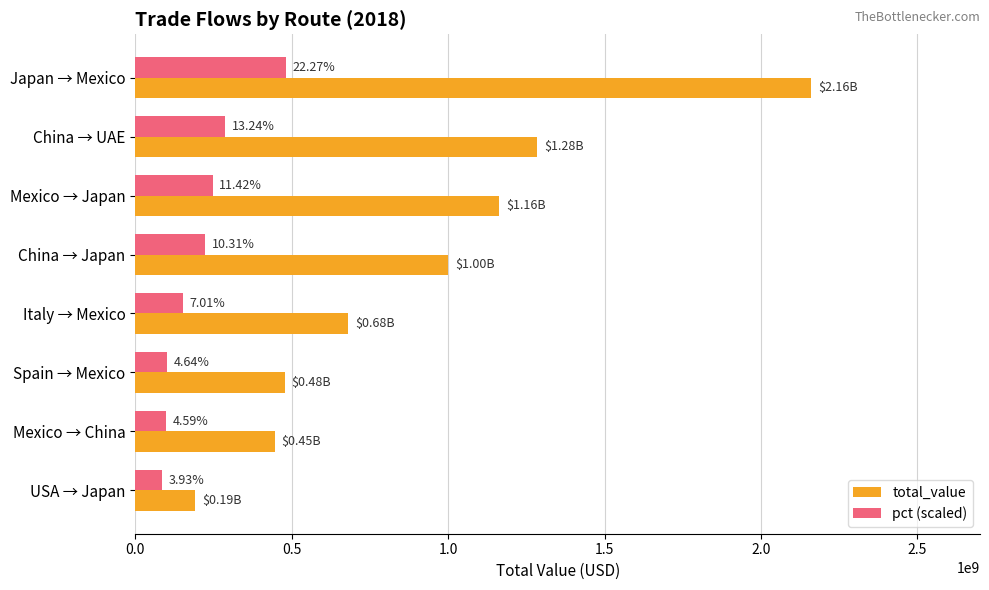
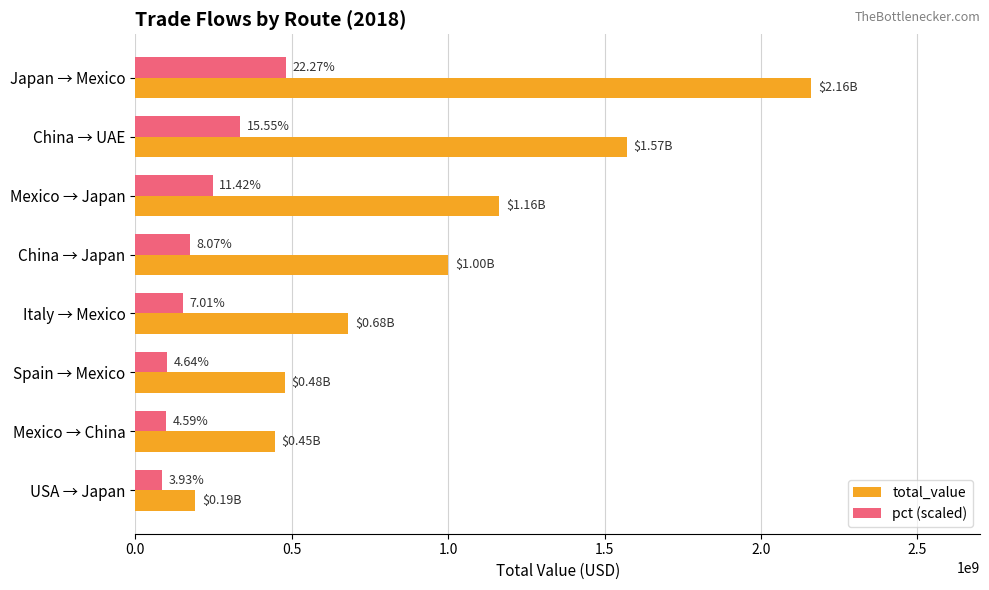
  {
    "total_value": {
      "Japan → Mexico": "$2.16B",
-     "China → UAE": "$1.28B",
+     "China → UAE": "$1.57B",
      "Mexico → Japan": "$1.16B",
      "China → Japan": "$1.00B",
      "Italy → Mexico": "$0.68B",
      "Spain → Mexico": "$0.48B",
      "Mexico → China": "$0.45B",
      "USA → Japan": "$0.19B"
    },
    "pct (scaled)": {
-     "China → UAE": "13.24%",
-     "China → Japan": "10.31%"
+     "China → UAE": "15.55%",
+     "China → Japan": "8.07%"
    }
  }
